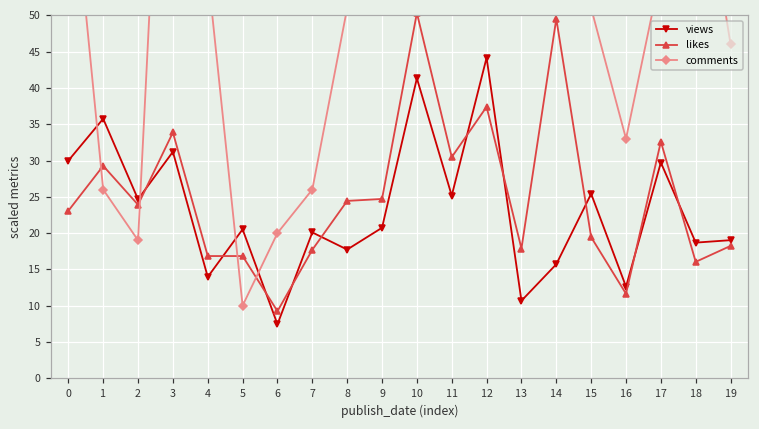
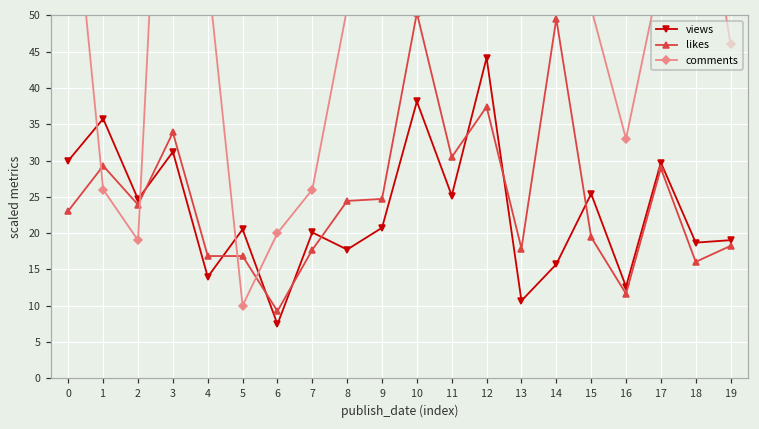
  {
    "views": {
      "0": 30,
      "1": 36,
      "2": 25,
      "3": 31,
      "4": 14,
      "5": 21,
      "6": 7,
      "7": 20,
      "8": 18,
      "9": 21,
-     "10": 41,
+     "10": 38,
      "11": 25,
      "12": 44,
      "13": 11,
      "14": 16,
      "15": 25,
      "16": 13,
      "17": 30,
      "18": 19,
      "19": 19
    },
    "likes": {
      "0": 23,
      "1": 29,
      "2": 24,
      "3": 34,
      "4": 17,
      "5": 17,
      "6": 9,
      "7": 18,
      "8": 24,
      "9": 25,
      "11": 30,
      "12": 37,
      "13": 18,
      "14": 50,
      "15": 19,
      "16": 12,
-     "17": 33,
+     "17": 29,
      "18": 16,
      "19": 18
    },
    "comments": {
      "1": 26,
      "2": 19,
      "5": 10,
      "6": 20,
      "7": 26,
      "16": 33
    }
  }
